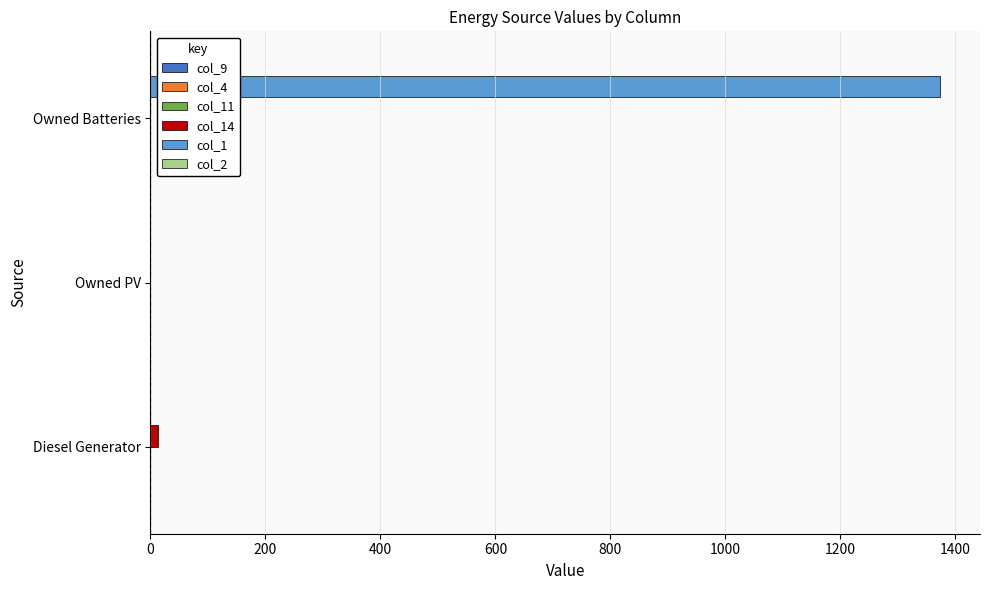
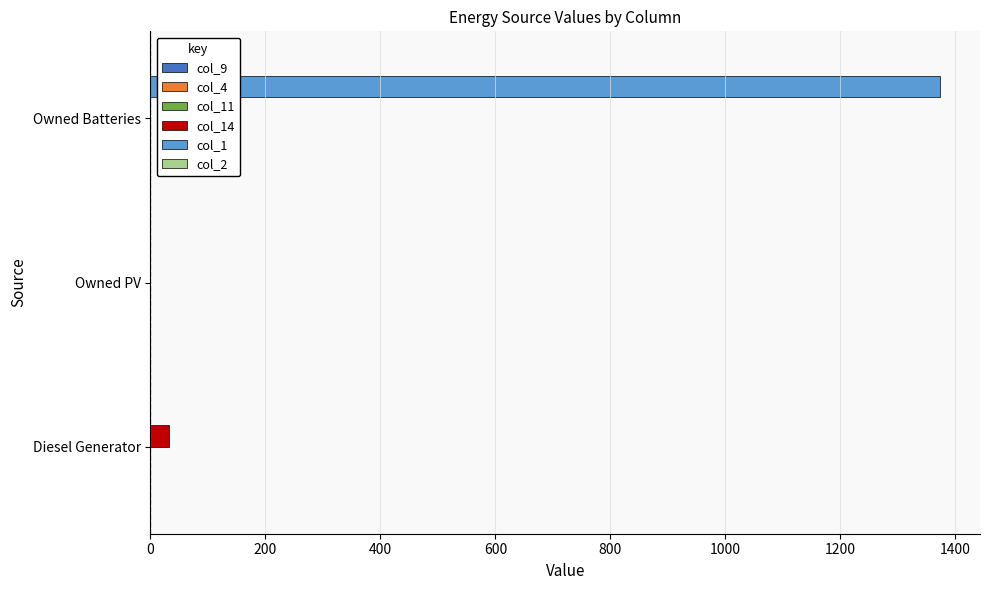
  {
    "col_4": {
      "Owned Batteries": 0,
      "Owned PV": 0,
      "Diesel Generator": 0
    },
    "col_11": {
      "Owned Batteries": 0,
      "Owned PV": 0,
      "Diesel Generator": 0
    },
    "col_14": {
      "Owned Batteries": 0,
      "Owned PV": 0,
-     "Diesel Generator": 10
+     "Diesel Generator": 30
    },
    "col_2": {
      "Owned Batteries": 0,
      "Owned PV": 0,
      "Diesel Generator": 0
    }
  }
